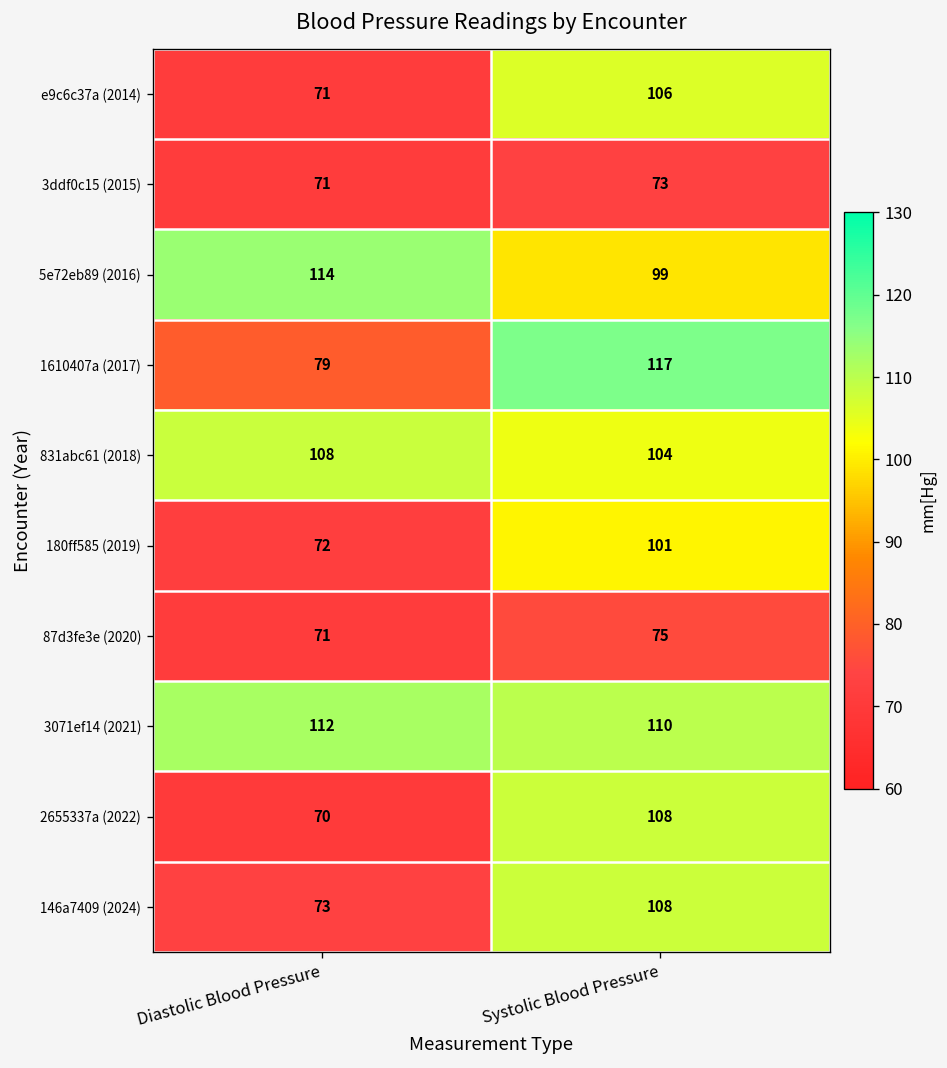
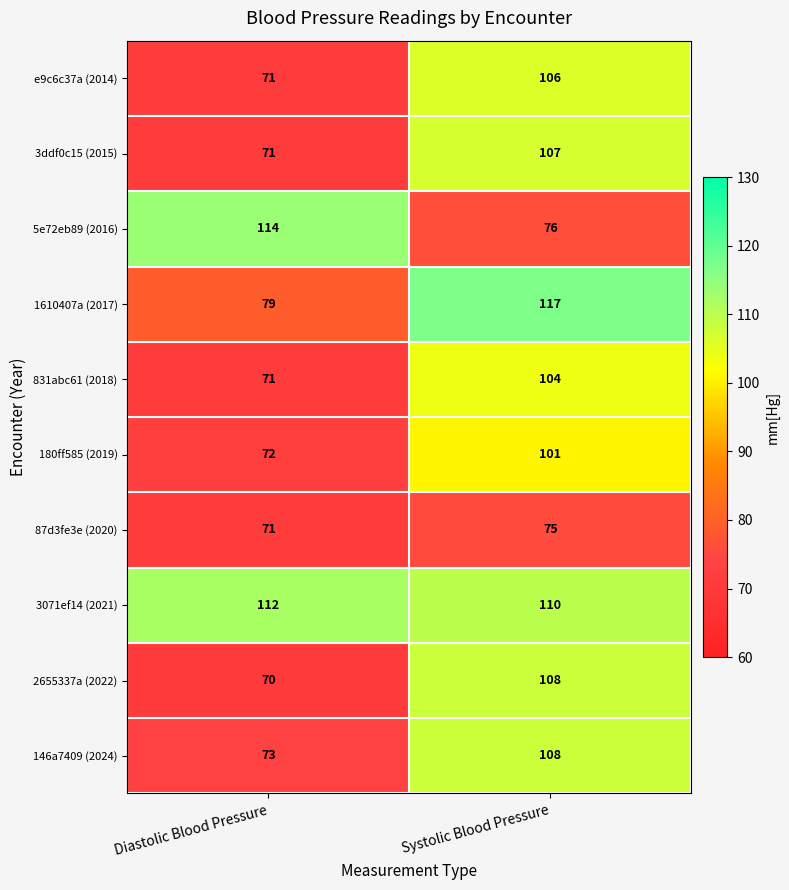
  {
    "e9c6c37a (2014)": {
      "Diastolic Blood Pressure": 71,
      "Systolic Blood Pressure": 106
    },
    "3ddf0c15 (2015)": {
      "Diastolic Blood Pressure": 71,
-     "Systolic Blood Pressure": 73
+     "Systolic Blood Pressure": 107
    },
    "5e72eb89 (2016)": {
      "Diastolic Blood Pressure": 114,
-     "Systolic Blood Pressure": 99
+     "Systolic Blood Pressure": 76
    },
    "1610407a (2017)": {
      "Diastolic Blood Pressure": 79,
      "Systolic Blood Pressure": 117
    },
    "831abc61 (2018)": {
-     "Diastolic Blood Pressure": 108,
+     "Diastolic Blood Pressure": 71,
      "Systolic Blood Pressure": 104
    },
    "180ff585 (2019)": {
      "Diastolic Blood Pressure": 72,
      "Systolic Blood Pressure": 101
    },
    "87d3fe3e (2020)": {
      "Diastolic Blood Pressure": 71,
      "Systolic Blood Pressure": 75
    },
    "3071ef14 (2021)": {
      "Diastolic Blood Pressure": 112,
      "Systolic Blood Pressure": 110
    },
    "2655337a (2022)": {
      "Diastolic Blood Pressure": 70,
      "Systolic Blood Pressure": 108
    },
    "146a7409 (2024)": {
      "Diastolic Blood Pressure": 73,
      "Systolic Blood Pressure": 108
    }
  }
